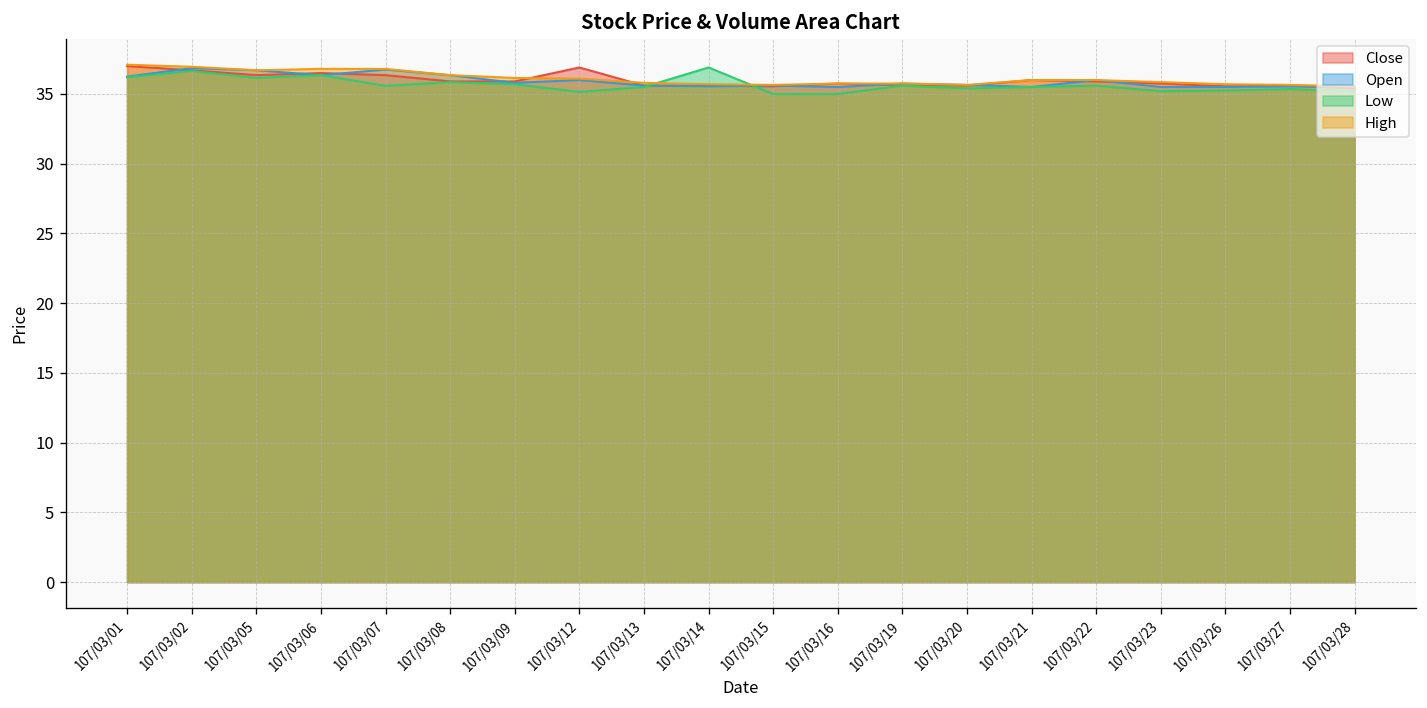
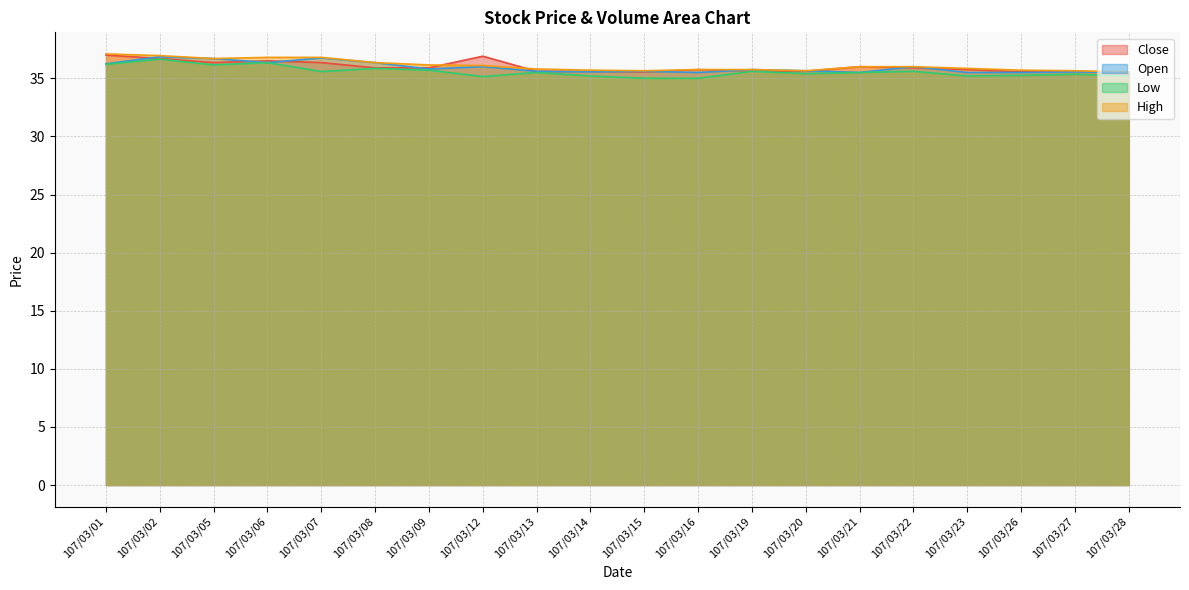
  {
    "Close": {
      "107/03/07": 36.4,
      "107/03/12": 36.9
    },
    "Open": {
      "107/03/16": 35.5,
      "107/03/23": 35.5
    },
    "Low": {
      "107/03/07": 35.6,
      "107/03/12": 35.2,
-     "107/03/14": 36.9,
+     "107/03/14": 35.2,
      "107/03/15": 35.0,
      "107/03/16": 35.0,
      "107/03/22": 35.6,
      "107/03/23": 35.2,
      "107/03/26": 35.3
    },
    "High": {
      "107/03/06": 36.8,
      "107/03/09": 36.2
    }
  }
